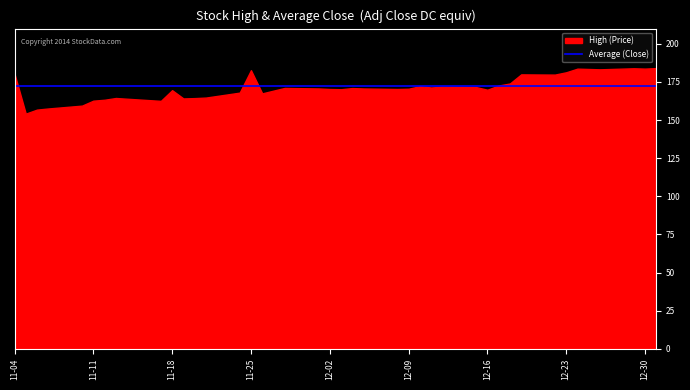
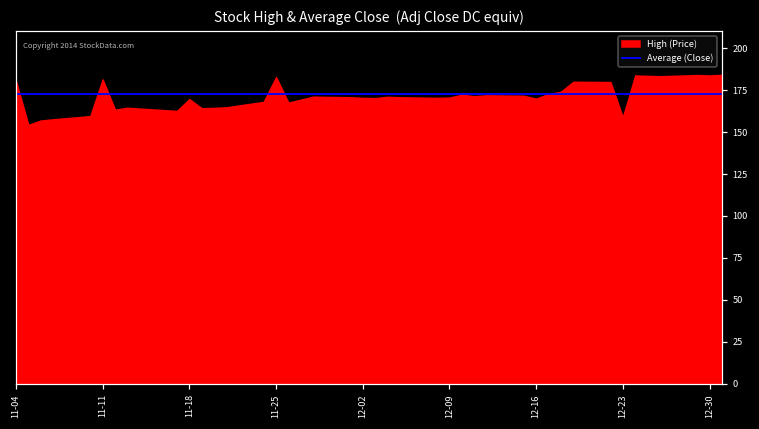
  {
    "Average (Close)": {
      "11-04": 173,
      "11-11": 173,
      "11-18": 173,
      "11-25": 173,
      "12-02": 173,
      "12-09": 173,
      "12-16": 173,
      "12-23": 173,
      "12-30": 173
    },
    "High (Price)": {
      "11-04": 180,
-     "11-11": 163,
+     "11-11": 181,
      "11-18": 170,
      "11-25": 183,
      "12-02": 170,
      "12-09": 171,
      "12-16": 170,
-     "12-23": 181,
+     "12-23": 159,
      "12-30": 184
    }
  }
